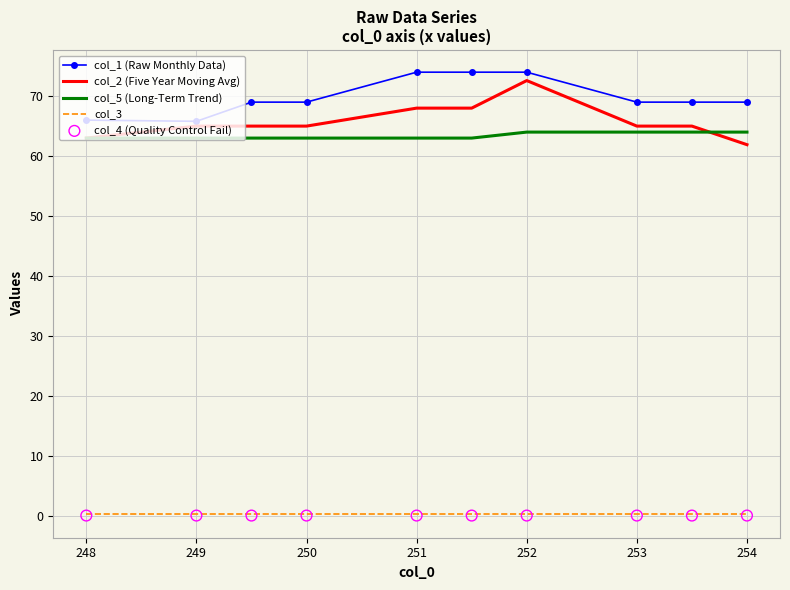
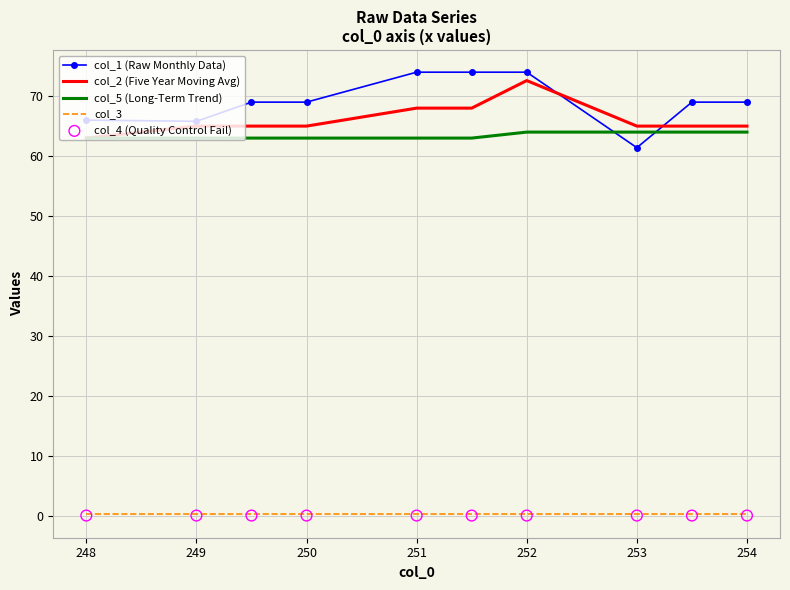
  {
    "col_1 (Raw Monthly Data)": {
      "250": 69,
      "251": 74,
      "252": 74,
-     "253": 69,
+     "253": 61,
      "254": 69
    },
    "col_2 (Five Year Moving Avg)": {
      "250": 65,
      "251": 68,
      "252": 73,
      "253": 65,
-     "254": 62
+     "254": 65
    },
    "col_5 (Long-Term Trend)": {
      "250": 63,
      "251": 63,
      "252": 64,
      "253": 64,
      "254": 64
    }
  }
